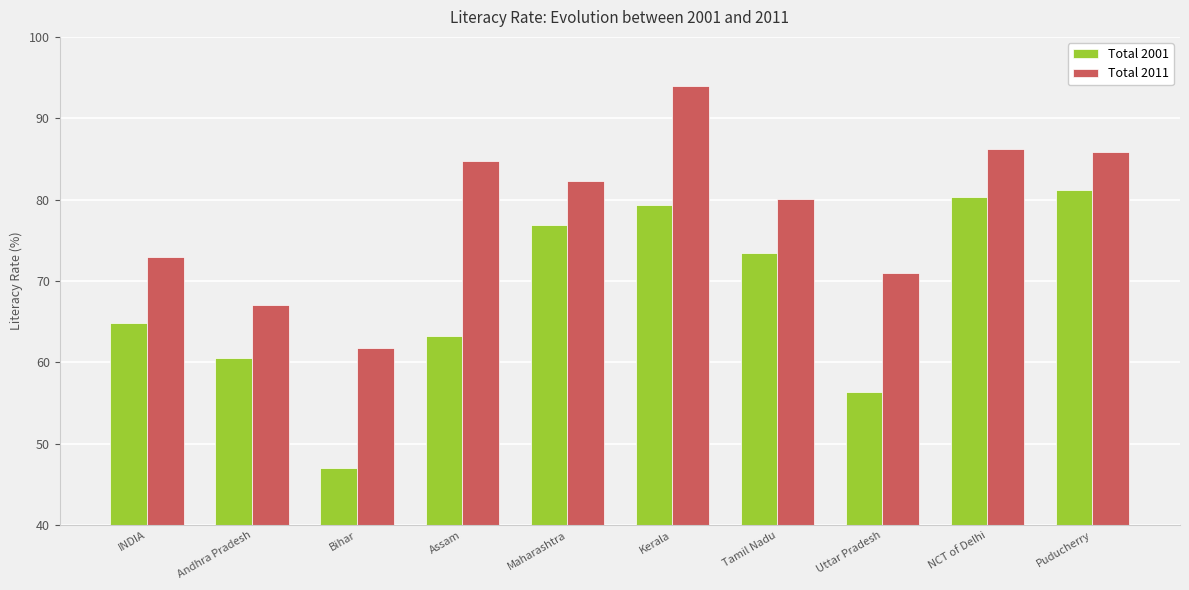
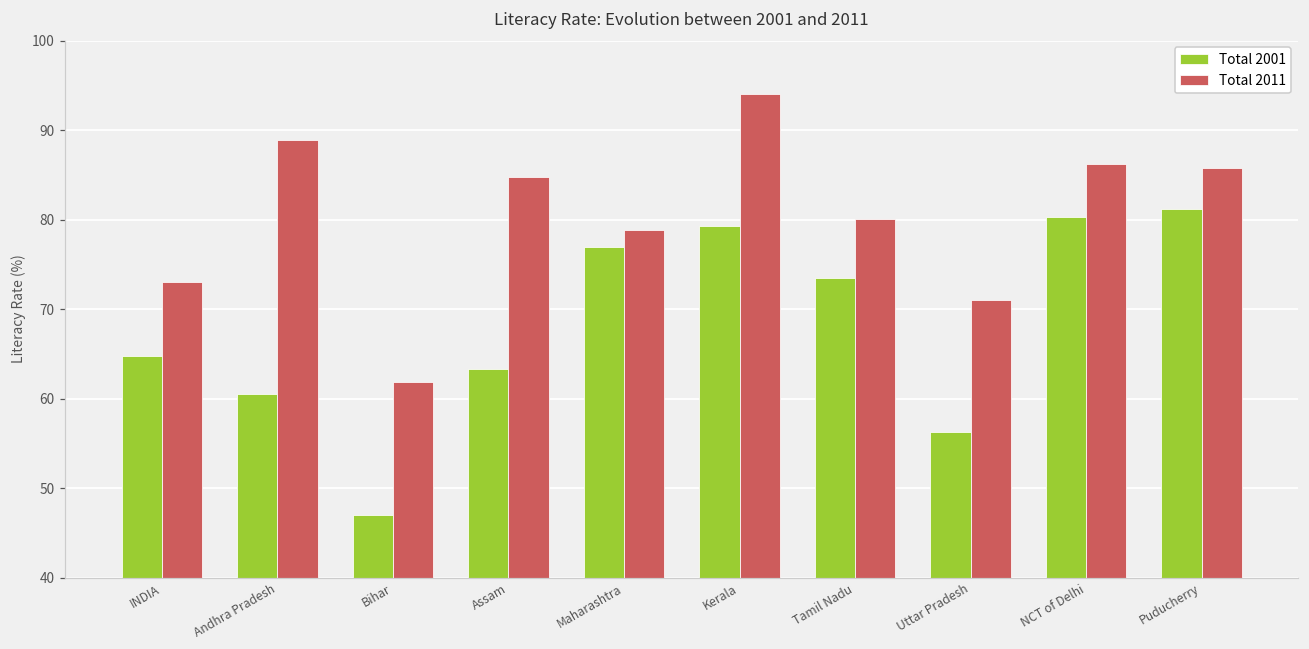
  {
    "Total 2001": {
      "INDIA": 65,
      "Andhra Pradesh": 61,
      "Bihar": 47,
      "Assam": 63,
      "Maharashtra": 77,
      "Kerala": 79,
      "Tamil Nadu": 74,
      "Uttar Pradesh": 56,
      "NCT of Delhi": 80,
      "Puducherry": 81
    },
    "Total 2011": {
      "INDIA": 73,
-     "Andhra Pradesh": 67,
+     "Andhra Pradesh": 89,
      "Bihar": 62,
      "Assam": 85,
-     "Maharashtra": 82,
+     "Maharashtra": 79,
      "Kerala": 94,
      "Tamil Nadu": 80,
      "Uttar Pradesh": 71,
      "NCT of Delhi": 86,
      "Puducherry": 86
    }
  }
